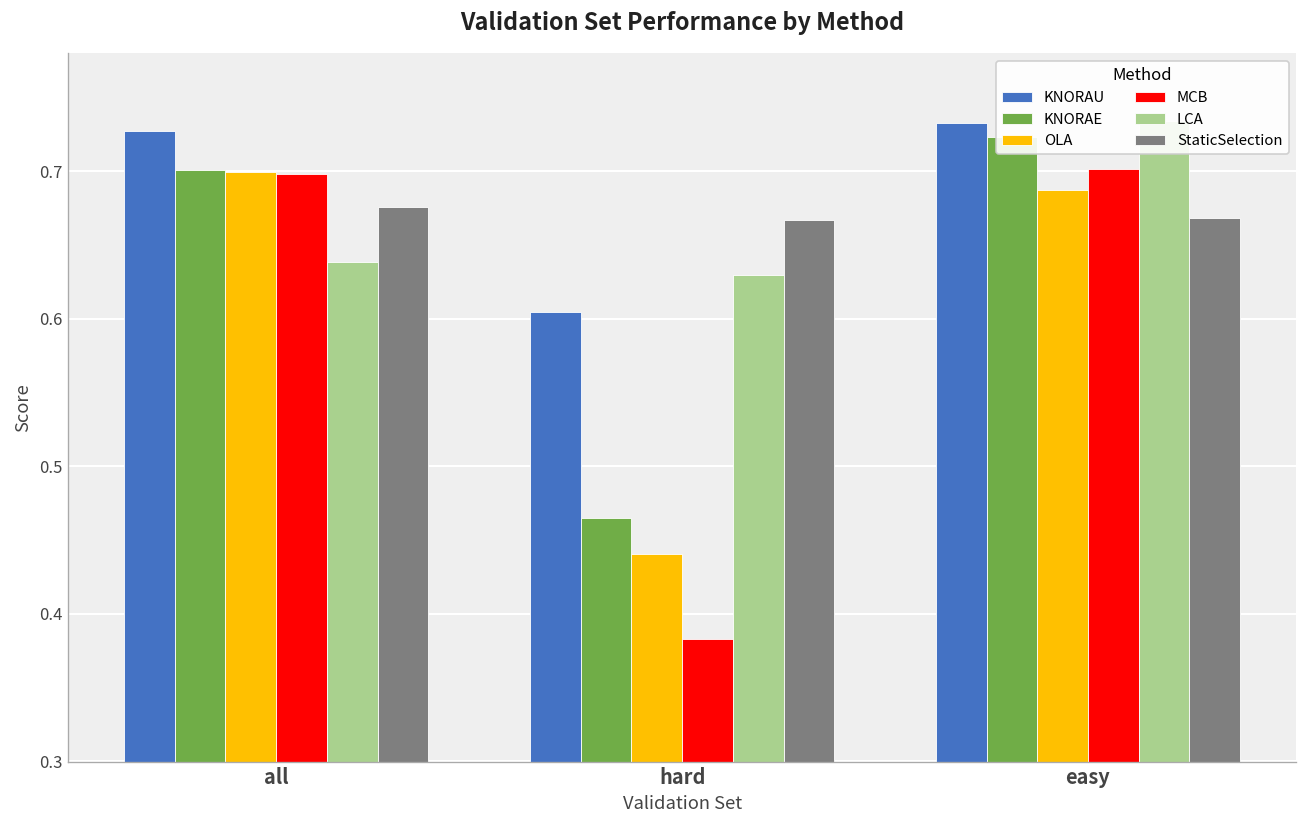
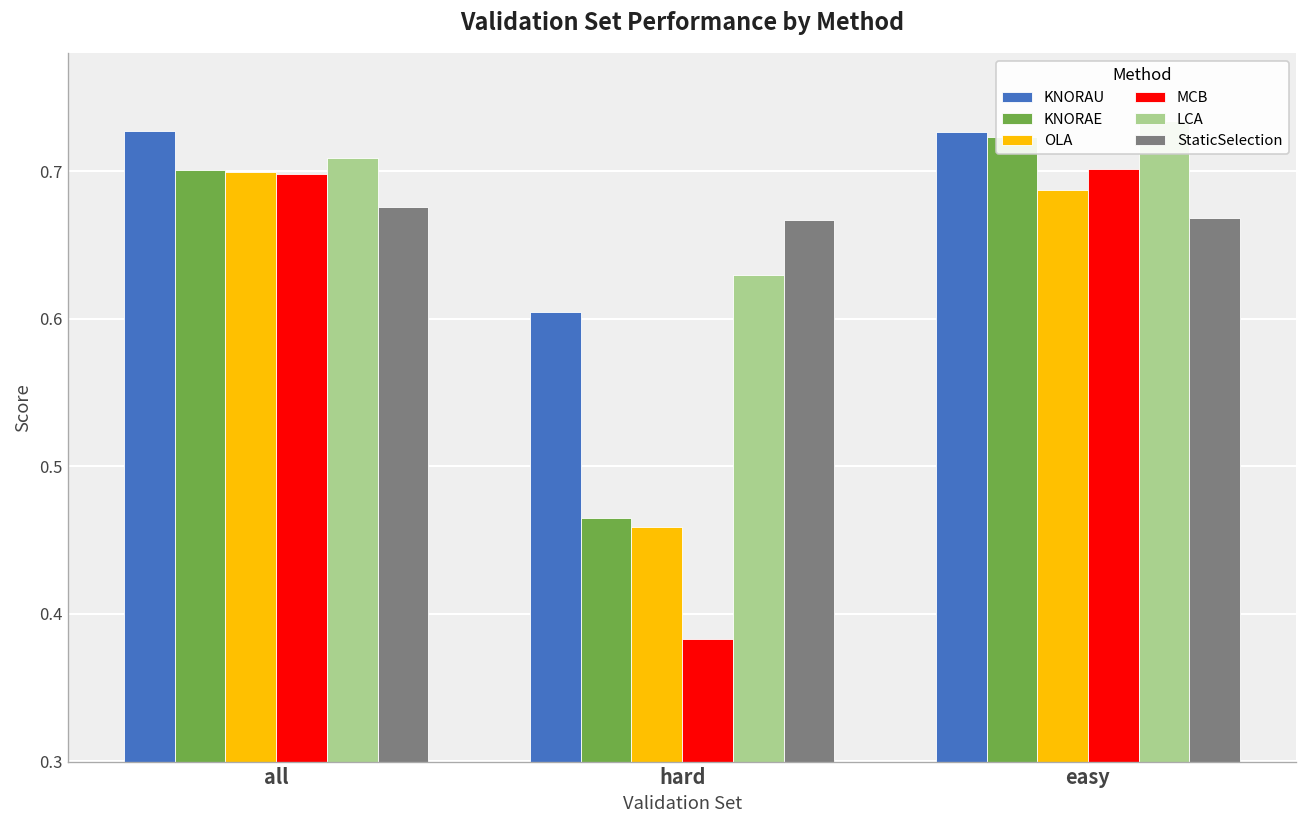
  {
    "KNORAU": {
      "all": 0.727,
      "hard": 0.605,
-     "easy": 0.733
+     "easy": 0.726
    },
    "KNORAE": {
      "all": 0.701,
      "hard": 0.465
    },
    "OLA": {
      "all": 0.700,
-     "hard": 0.440,
+     "hard": 0.459,
      "easy": 0.688
    },
    "MCB": {
      "all": 0.698,
      "hard": 0.383,
      "easy": 0.702
    },
    "LCA": {
-     "all": 0.638,
+     "all": 0.709,
      "hard": 0.630
    },
    "StaticSelection": {
      "all": 0.676,
      "hard": 0.667,
      "easy": 0.668
    }
  }
